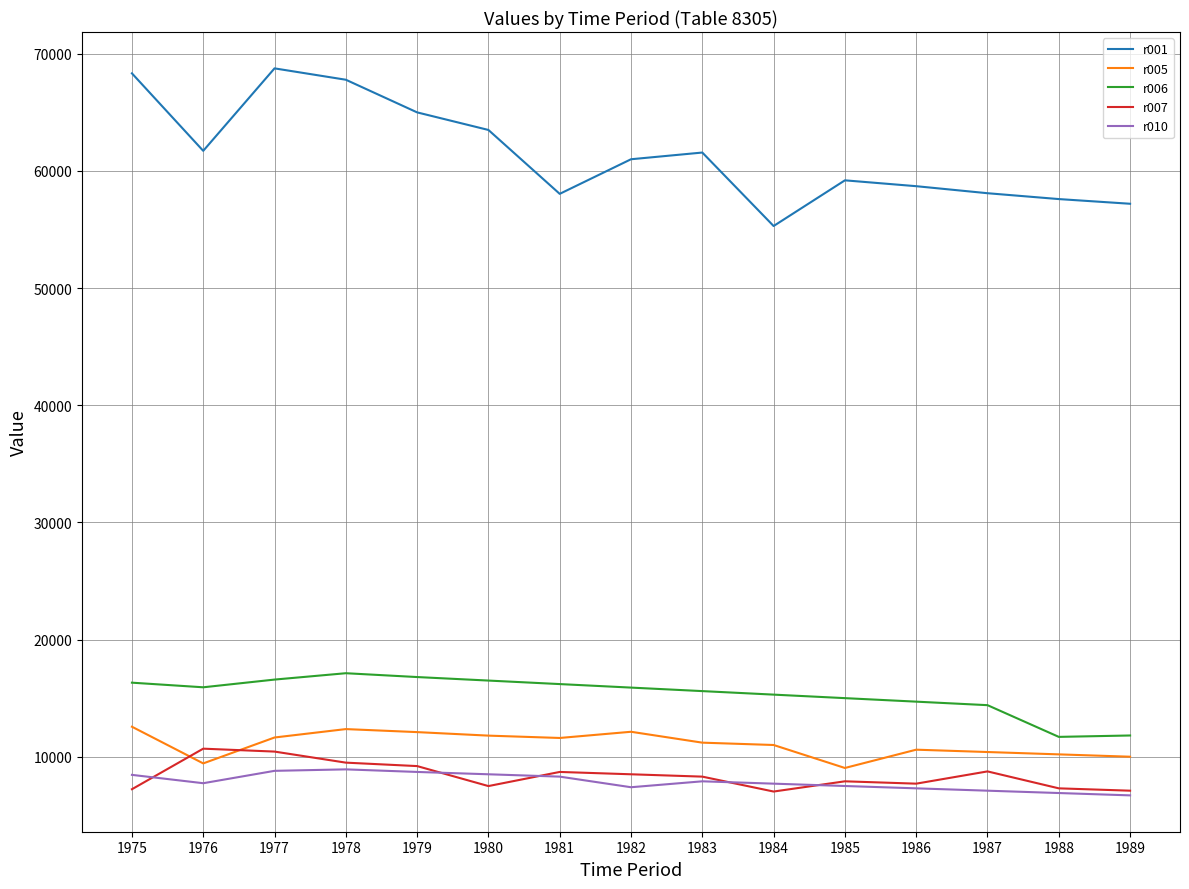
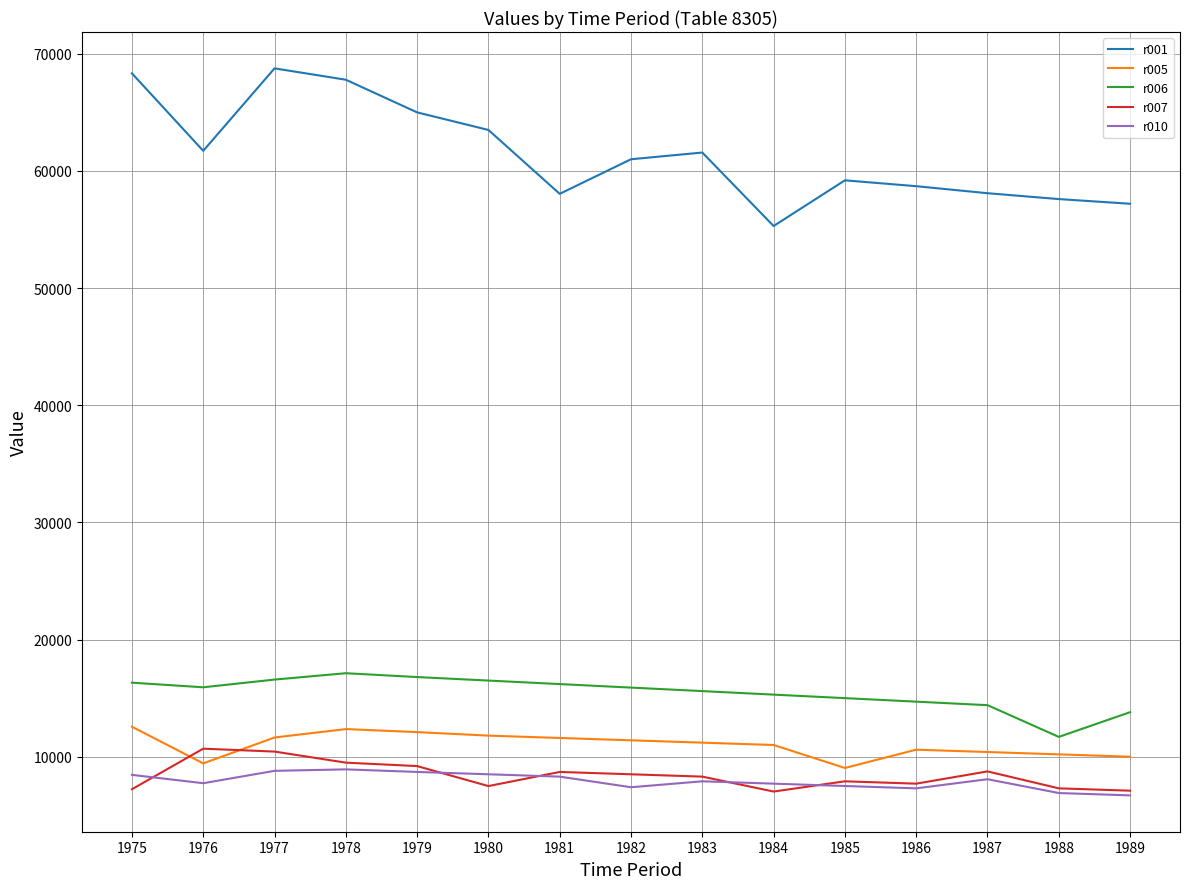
  {
    "r001": {
      "1975": 68300,
      "1976": 61700,
      "1977": 68800,
      "1978": 67800,
      "1979": 65000,
      "1980": 63500,
      "1981": 58000,
      "1982": 61000,
      "1983": 61600,
      "1984": 55300,
      "1985": 59200,
      "1986": 58700,
      "1987": 58100,
      "1988": 57600,
      "1989": 57200
    },
    "r005": {
      "1975": 12600,
      "1976": 9400,
      "1977": 11600,
      "1978": 12400,
      "1979": 12100,
      "1980": 11800,
      "1981": 11600,
-     "1982": 12100,
+     "1982": 11400,
      "1983": 11200,
      "1984": 11000,
      "1985": 9000,
      "1986": 10600,
      "1987": 10400,
      "1988": 10200,
      "1989": 10000
    },
    "r006": {
      "1975": 16300,
      "1976": 15900,
      "1977": 16600,
      "1978": 17100,
      "1979": 16800,
      "1980": 16500,
      "1981": 16200,
      "1982": 15900,
      "1983": 15600,
      "1984": 15300,
      "1985": 15000,
      "1986": 14700,
      "1987": 14400,
      "1988": 11700,
-     "1989": 11800
+     "1989": 13800
    },
    "r007": {
      "1975": 7200,
      "1976": 10700,
      "1977": 10400,
      "1978": 9500,
      "1979": 9200,
      "1980": 7500,
      "1981": 8700,
      "1982": 8500,
      "1983": 8300,
      "1984": 7000,
      "1985": 7900,
      "1986": 7700,
      "1987": 8700,
      "1988": 7300,
      "1989": 7100
    },
    "r010": {
      "1975": 8500,
      "1976": 7700,
      "1977": 8800,
      "1978": 8900,
      "1979": 8700,
      "1980": 8500,
      "1981": 8300,
      "1982": 7400,
      "1983": 7900,
      "1984": 7700,
      "1985": 7500,
      "1986": 7300,
-     "1987": 7100,
+     "1987": 8100,
      "1988": 6900,
      "1989": 6700
    }
  }
